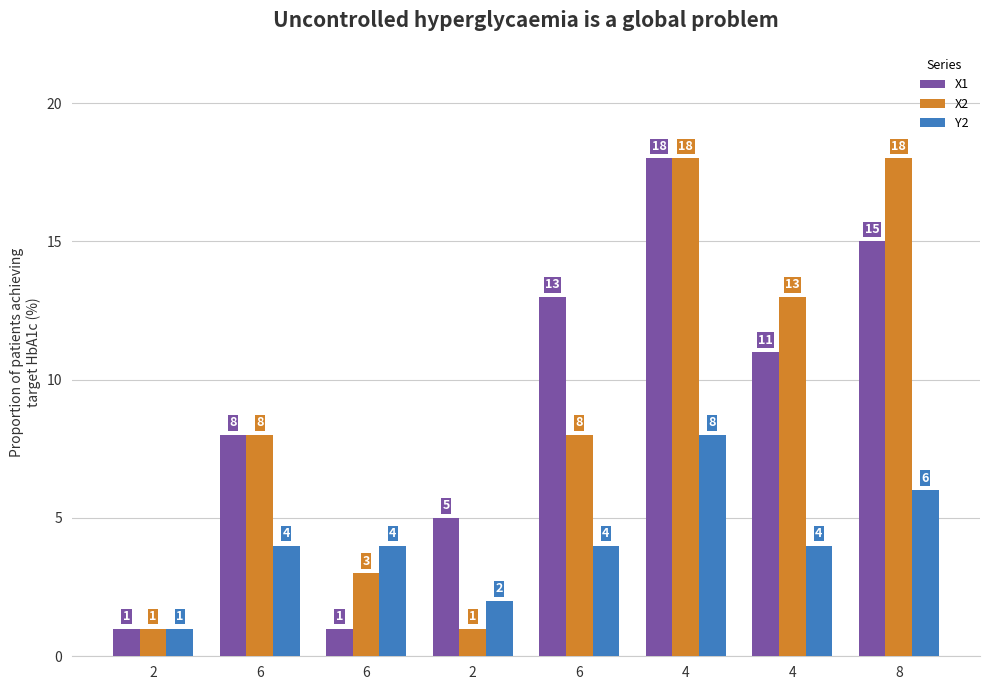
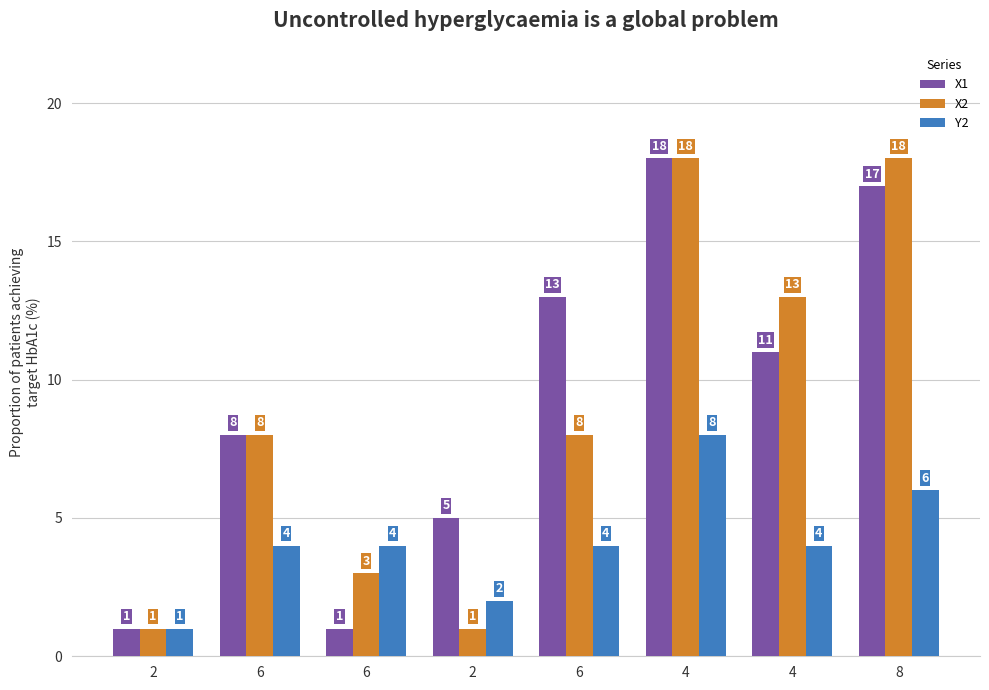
  {
    "X1": {
-     "8": 15
+     "8": 17
    }
  }
